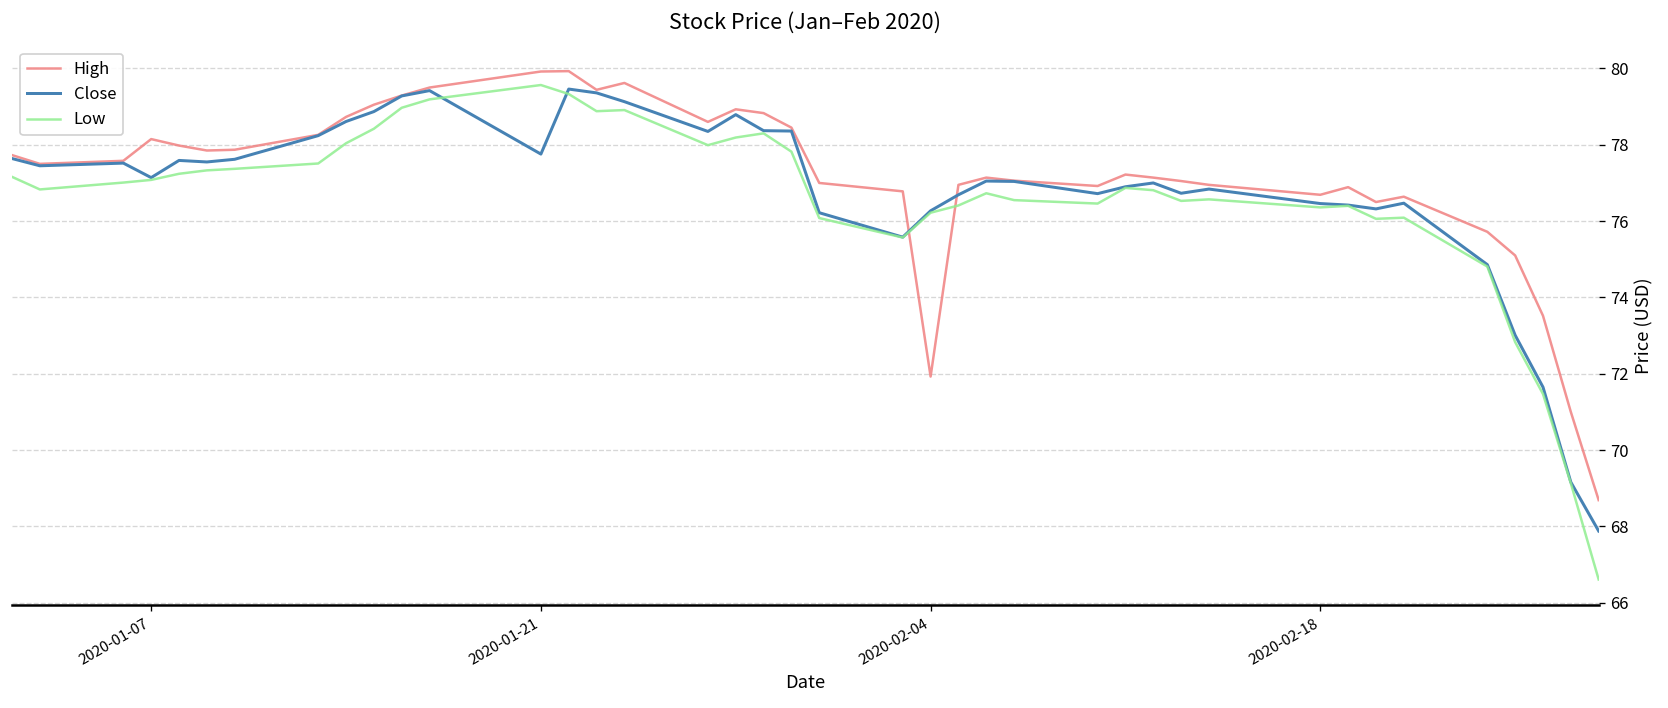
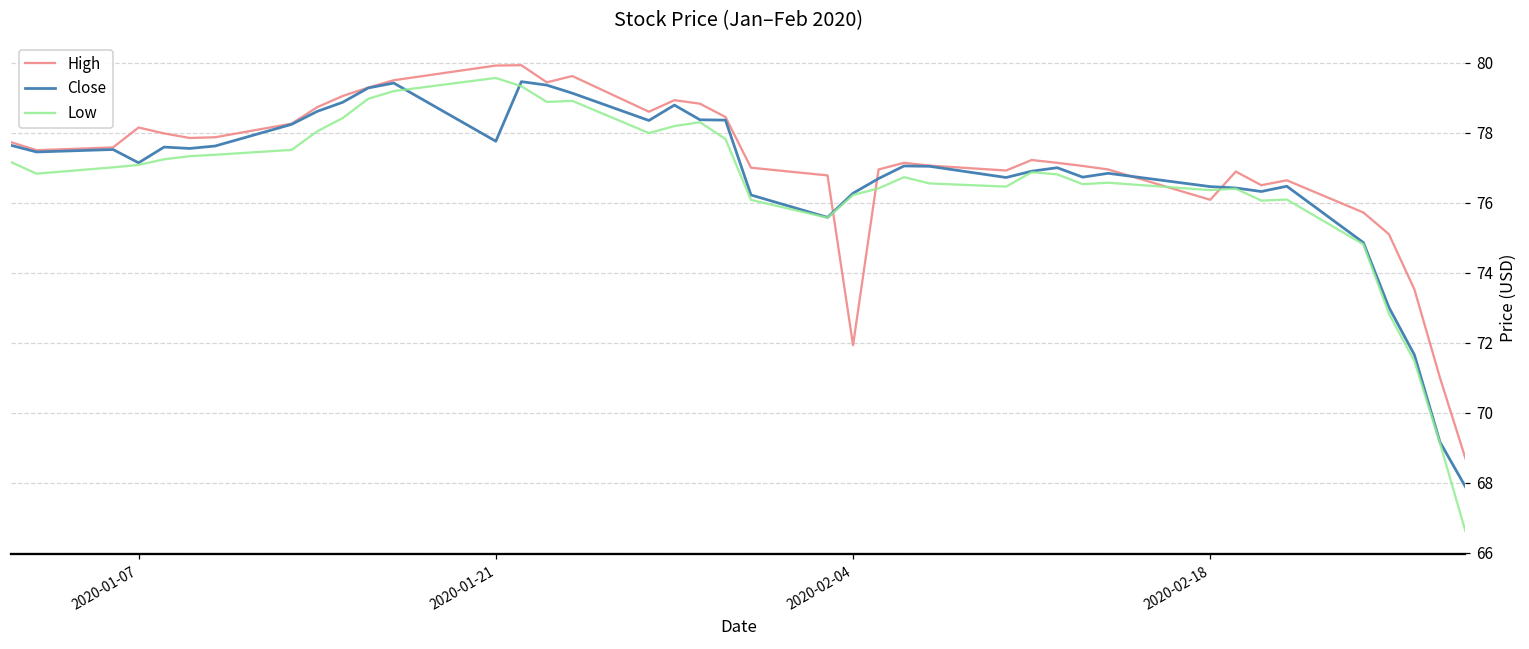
  {
    "High": {
      "2020-01-07": 78.1,
      "2020-01-21": 79.9,
      "2020-02-04": 71.9,
-     "2020-02-18": 76.7
+     "2020-02-18": 76.1
    },
    "Close": {
      "2020-01-21": 77.8,
      "2020-02-18": 76.5
    },
    "Low": {
      "2020-01-21": 79.6,
      "2020-02-18": 76.4
    }
  }
